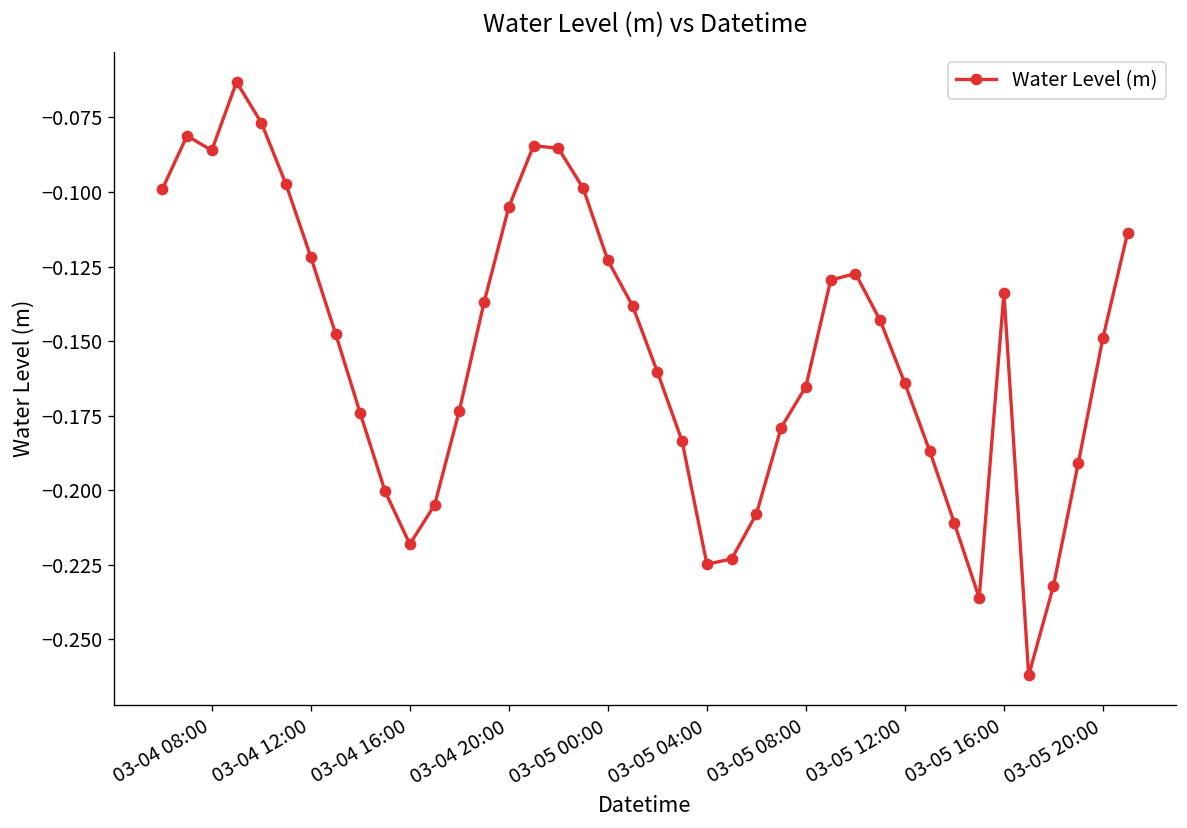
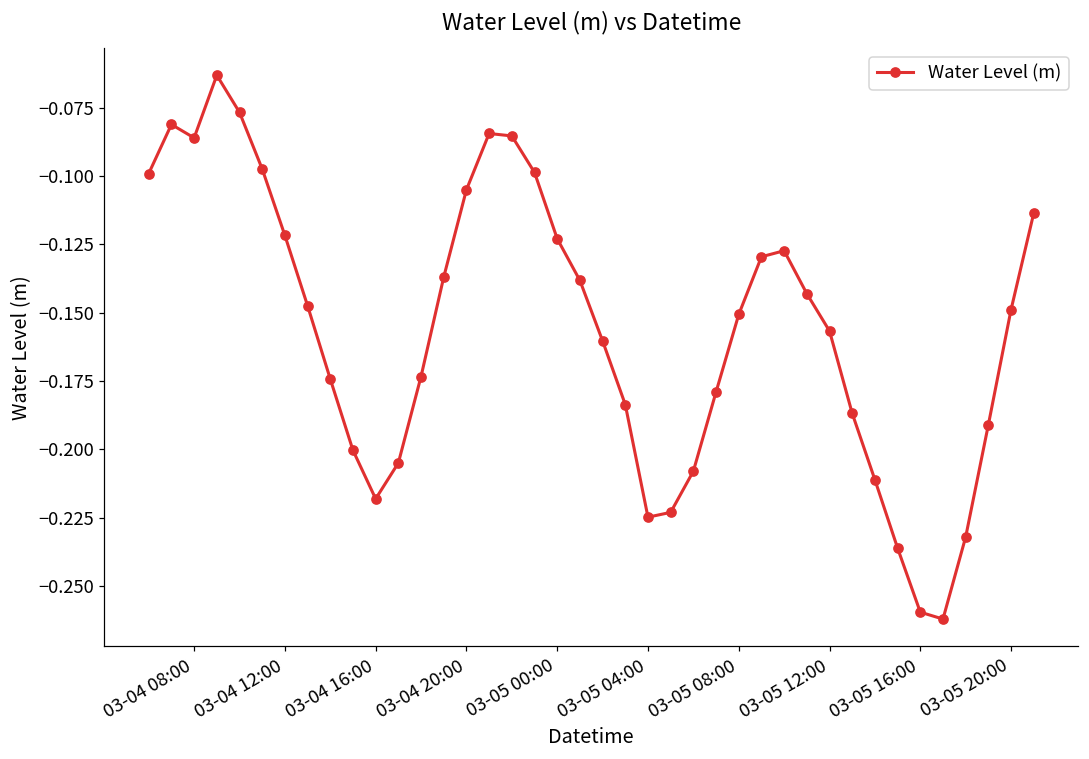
  {
    "03-04 08:00": -0.086,
    "03-04 12:00": -0.122,
    "03-04 16:00": -0.218,
    "03-04 20:00": -0.105,
    "03-05 00:00": -0.123,
    "03-05 04:00": -0.225,
-   "03-05 08:00": -0.165,
-   "03-05 12:00": -0.164,
-   "03-05 16:00": -0.134,
+   "03-05 08:00": -0.151,
+   "03-05 12:00": -0.157,
+   "03-05 16:00": -0.260,
    "03-05 20:00": -0.149
  }
